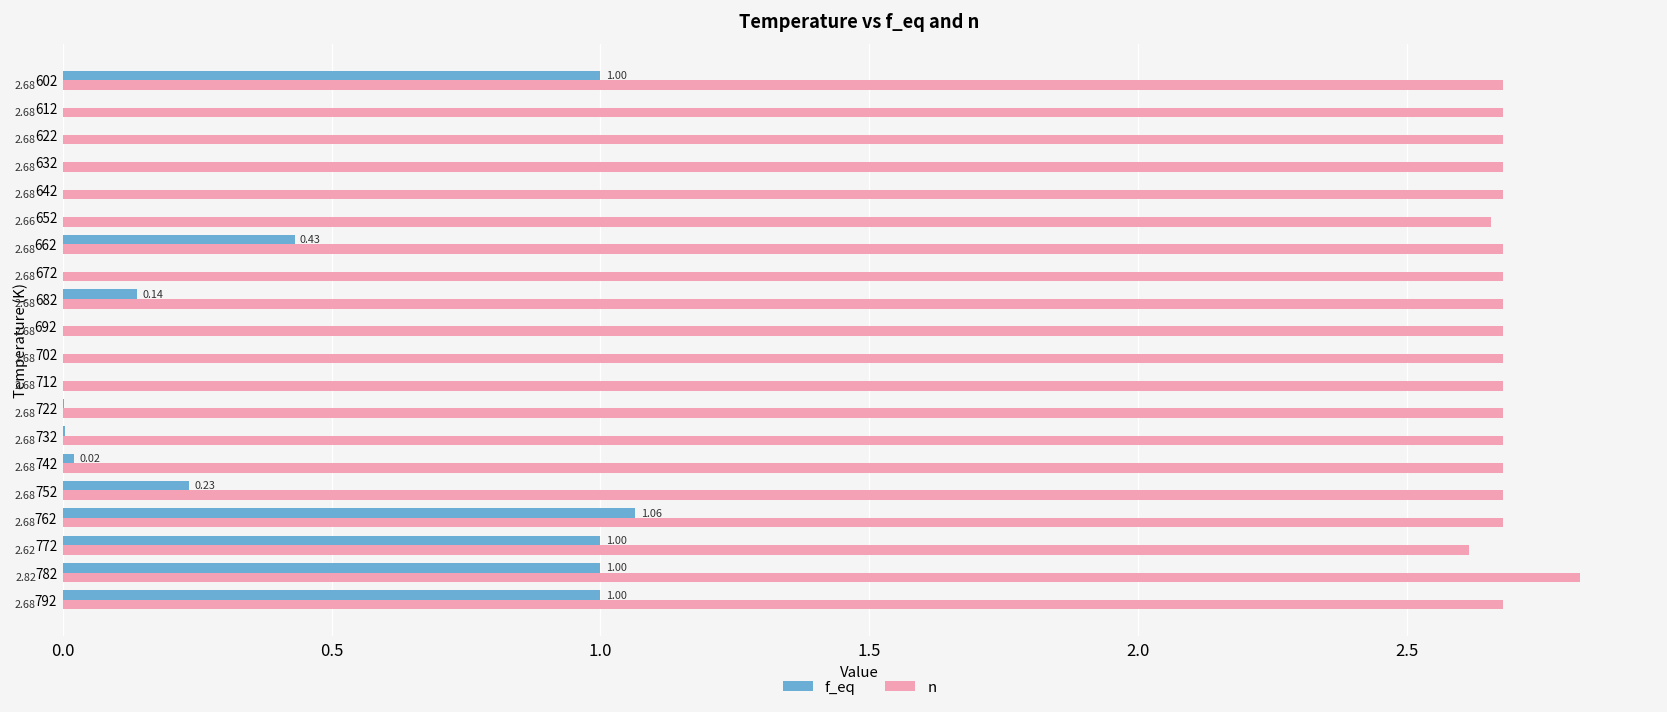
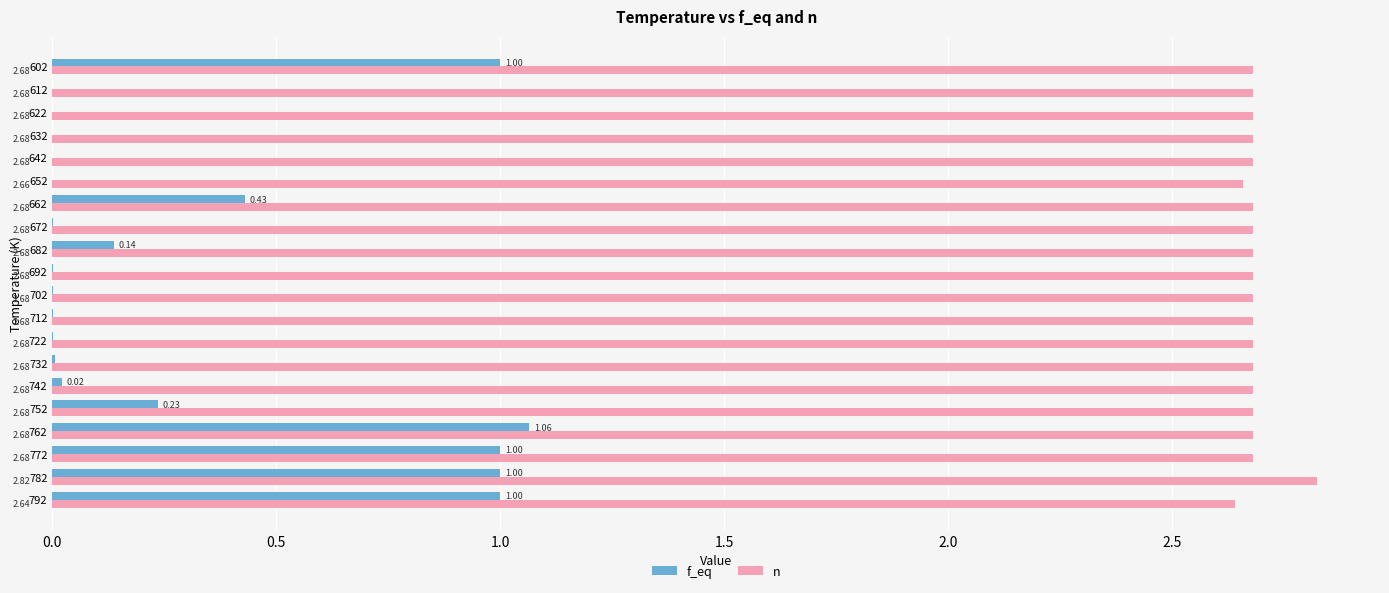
  {
    "f_eq": {
      "602": 1.00,
      "662": 0.43,
      "682": 0.14,
      "742": 0.02,
      "752": 0.23,
      "762": 1.06,
      "772": 1.00,
      "782": 1.00,
      "792": 1.00
    },
    "n": {
-     "772": 2.62,
-     "792": 2.68
+     "772": 2.68,
+     "792": 2.64
    }
  }
